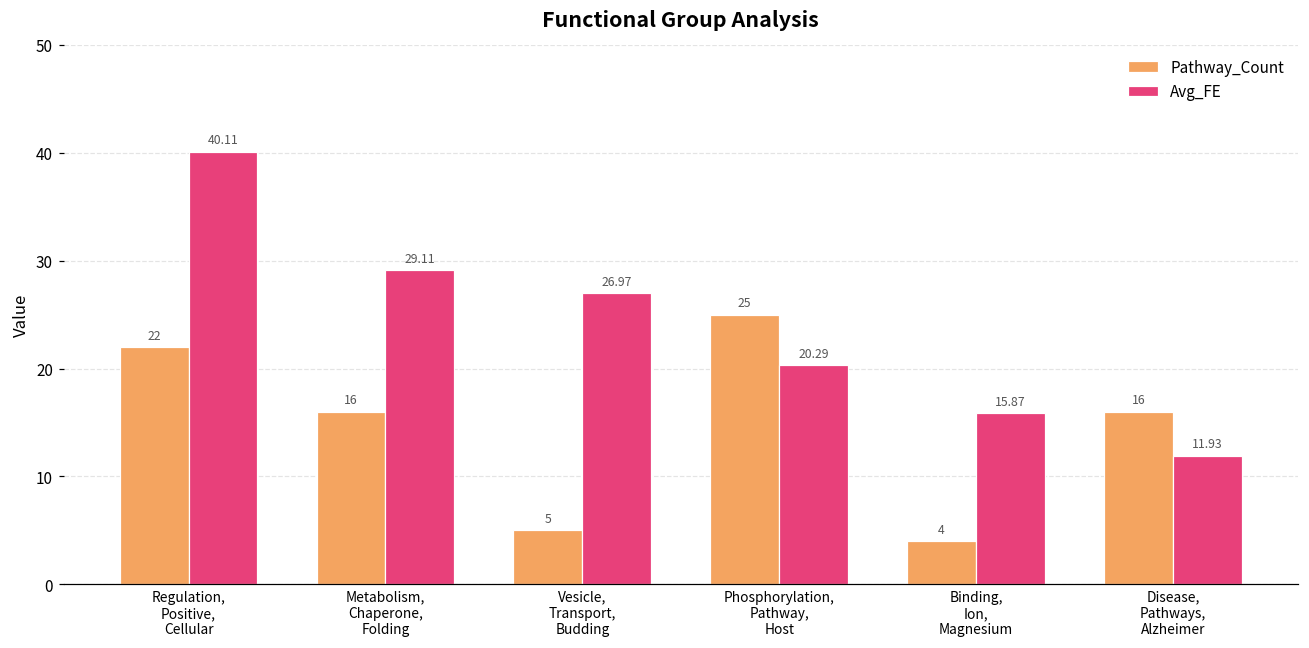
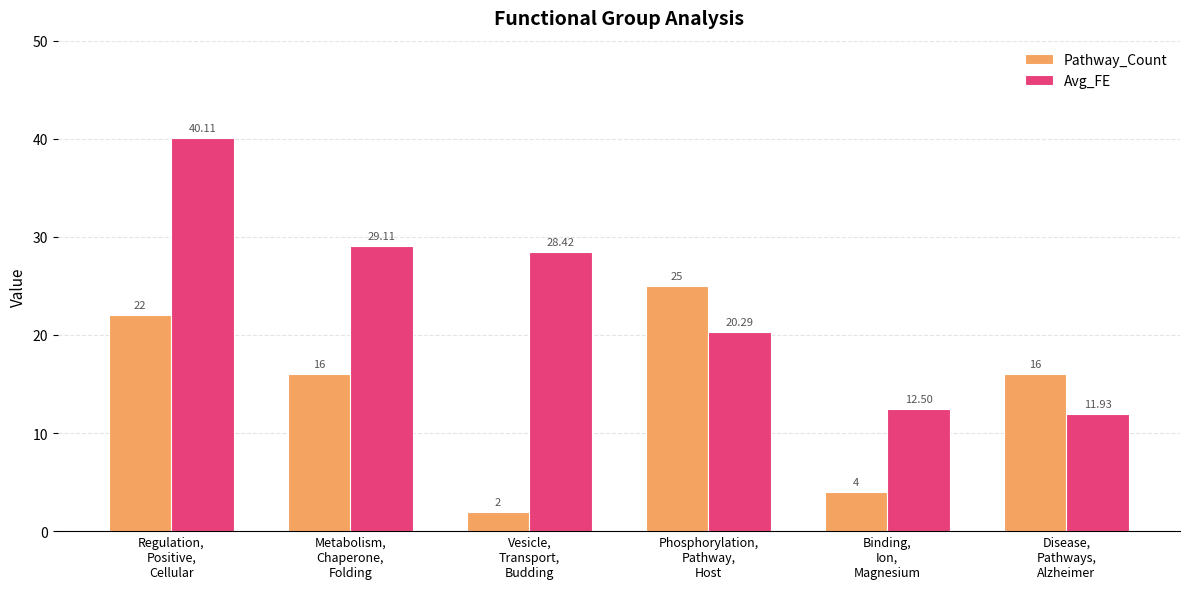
  {
    "Pathway_Count": {
      "Regulation, Positive, Cellular": 22,
      "Metabolism, Chaperone, Folding": 16,
-     "Vesicle, Transport, Budding": 5,
+     "Vesicle, Transport, Budding": 2,
      "Phosphorylation, Pathway, Host": 25,
      "Binding, Ion, Magnesium": 4,
      "Disease, Pathways, Alzheimer": 16
    },
    "Avg_FE": {
      "Regulation, Positive, Cellular": 40.11,
      "Metabolism, Chaperone, Folding": 29.11,
-     "Vesicle, Transport, Budding": 26.97,
+     "Vesicle, Transport, Budding": 28.42,
      "Phosphorylation, Pathway, Host": 20.29,
-     "Binding, Ion, Magnesium": 15.87,
+     "Binding, Ion, Magnesium": 12.50,
      "Disease, Pathways, Alzheimer": 11.93
    }
  }
